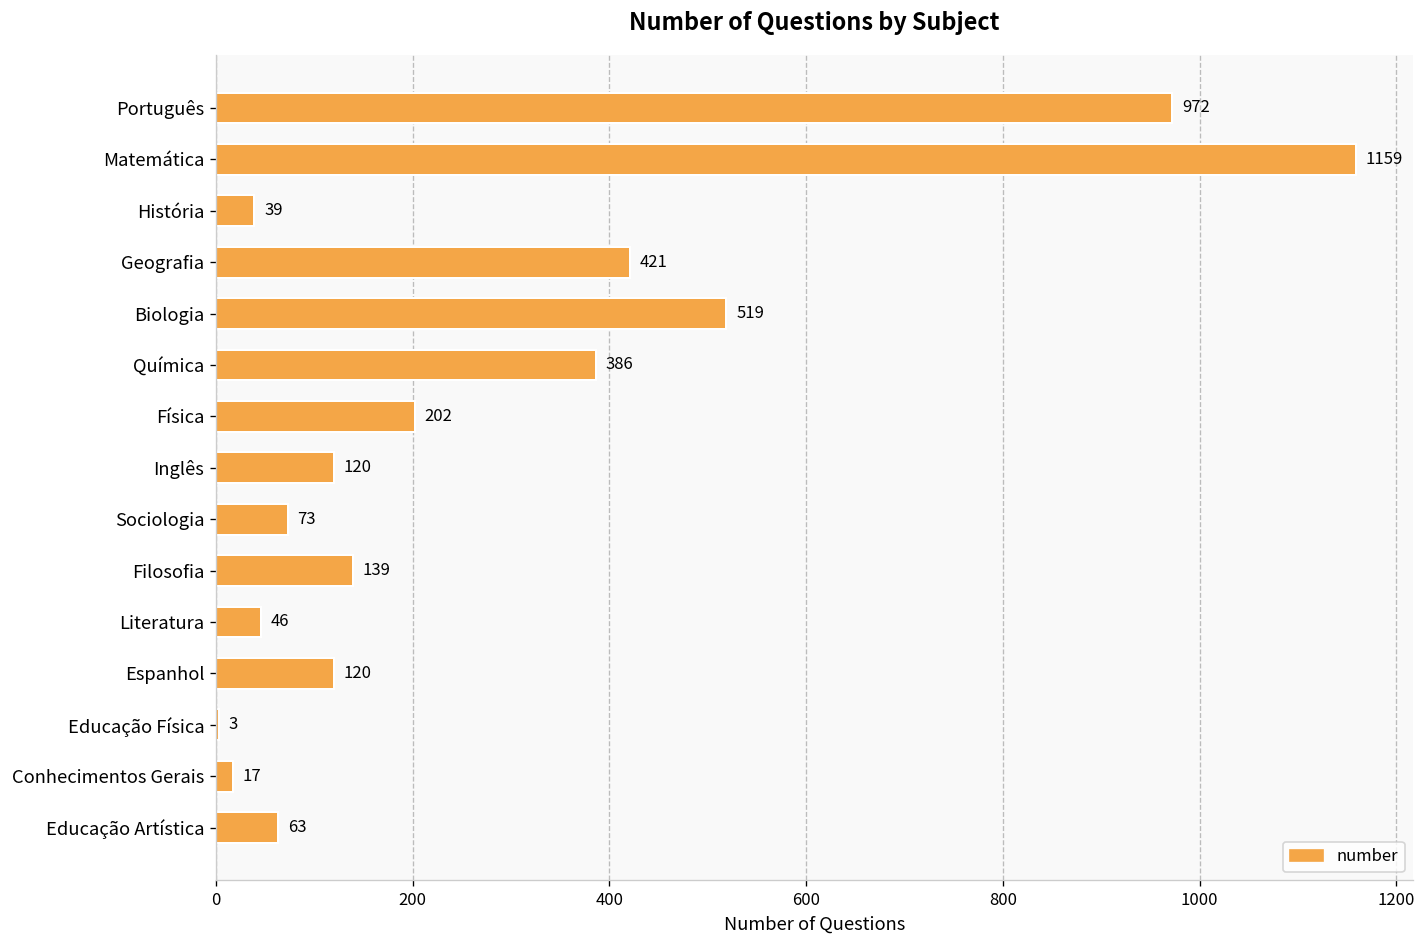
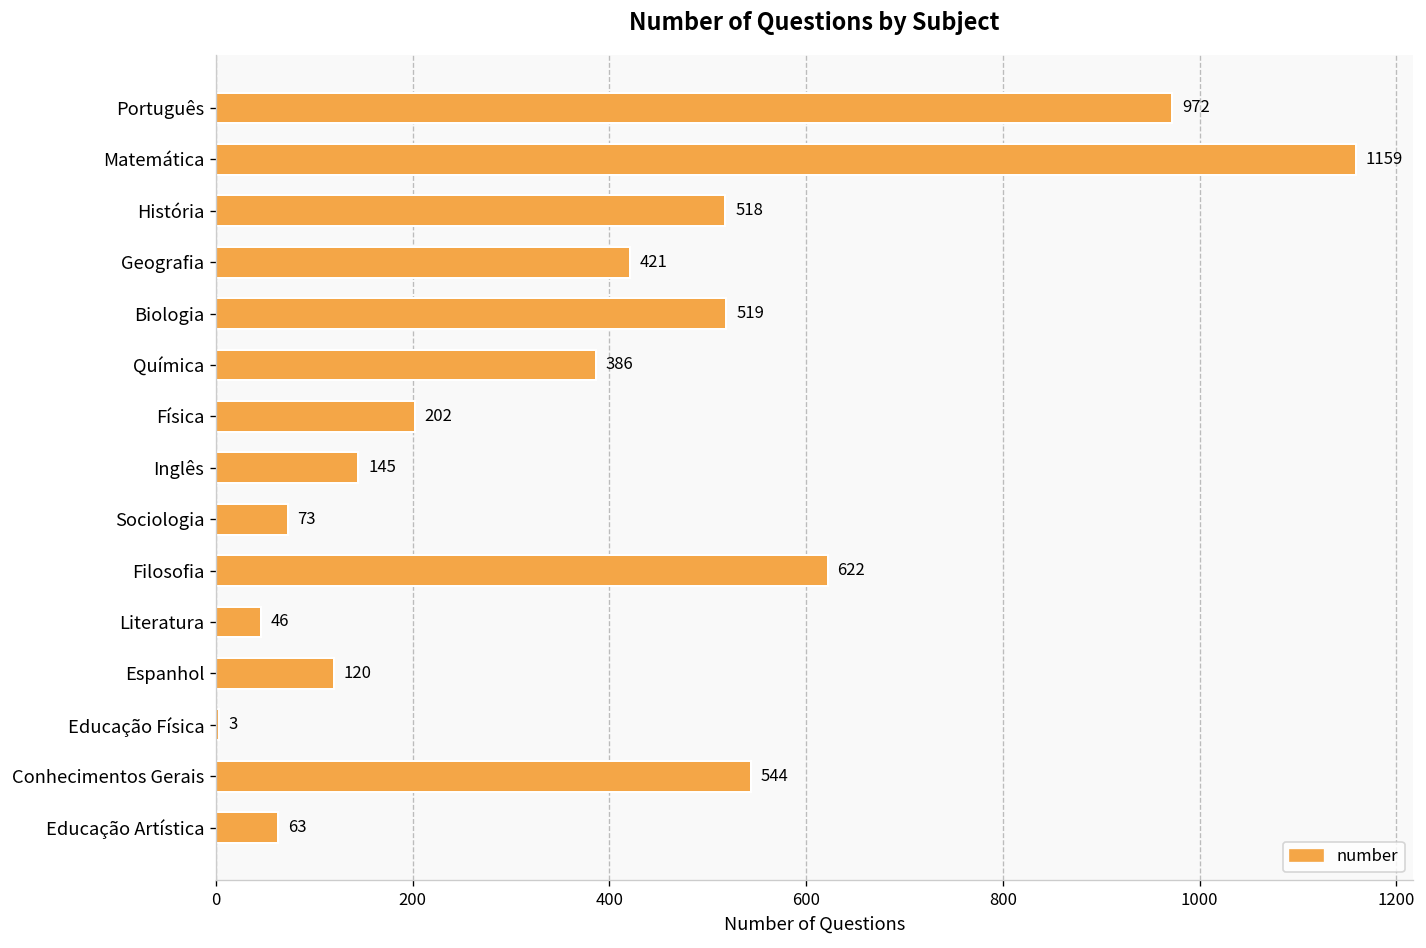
  {
    "Português": 972,
    "Matemática": 1159,
-   "História": 39,
+   "História": 518,
    "Geografia": 421,
    "Biologia": 519,
    "Química": 386,
    "Física": 202,
-   "Inglês": 120,
+   "Inglês": 145,
    "Sociologia": 73,
-   "Filosofia": 139,
+   "Filosofia": 622,
    "Literatura": 46,
    "Espanhol": 120,
    "Educação Física": 3,
-   "Conhecimentos Gerais": 17,
+   "Conhecimentos Gerais": 544,
    "Educação Artística": 63
  }
